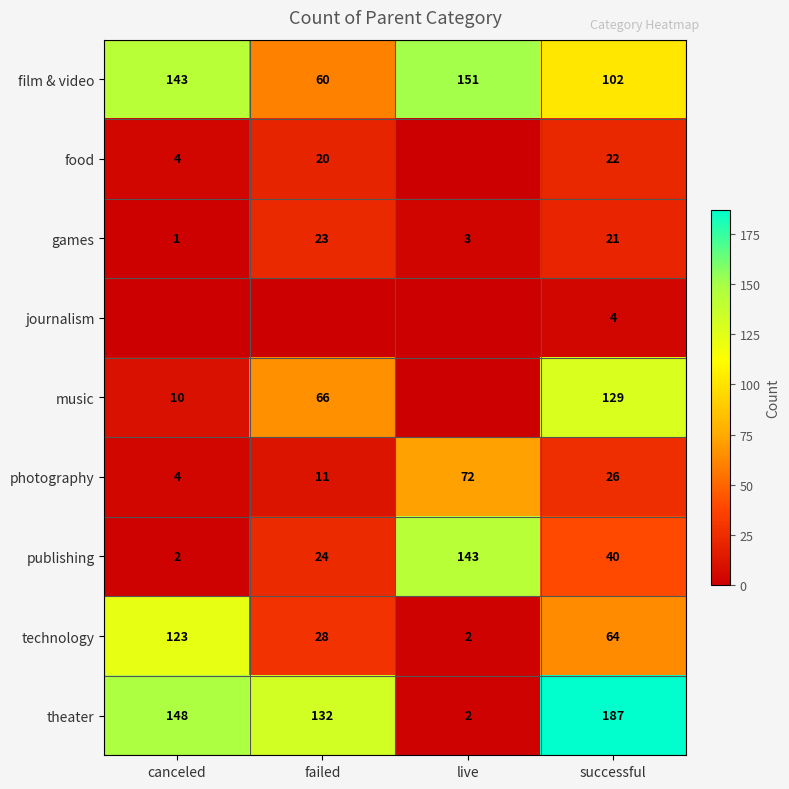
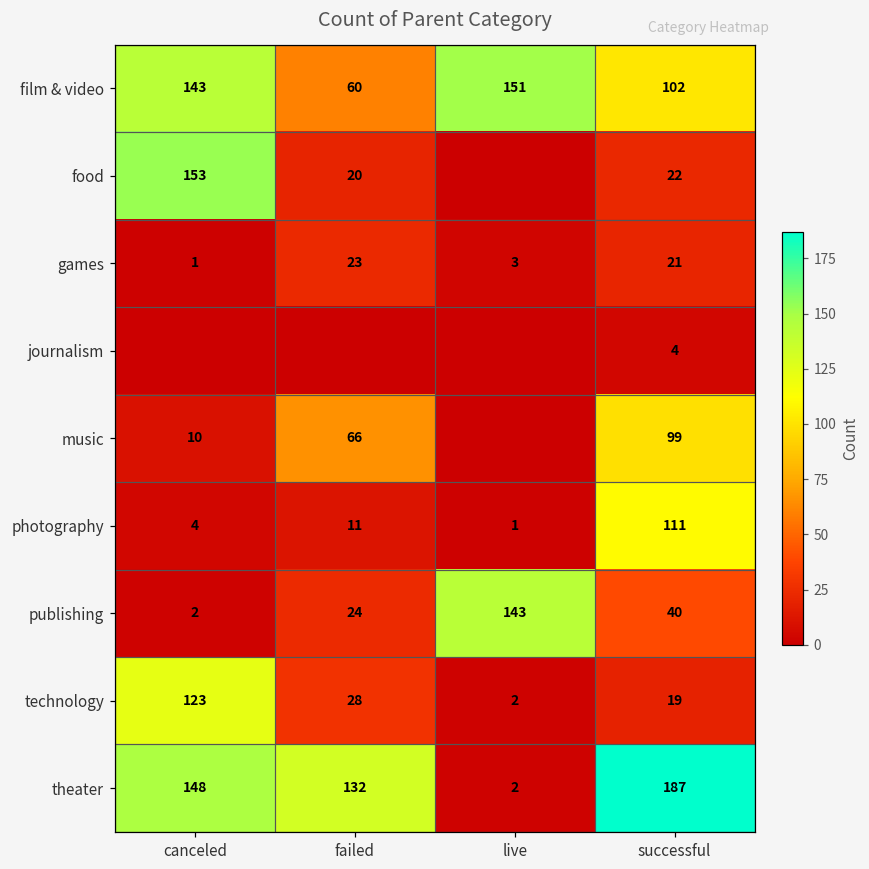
  {
    "film & video": {
      "canceled": 143,
      "failed": 60,
      "live": 151,
      "successful": 102
    },
    "food": {
-     "canceled": 4,
+     "canceled": 153,
      "failed": 20,
      "successful": 22
    },
    "games": {
      "canceled": 1,
      "failed": 23,
      "live": 3,
      "successful": 21
    },
    "journalism": {
      "successful": 4
    },
    "music": {
      "canceled": 10,
      "failed": 66,
-     "successful": 129
+     "successful": 99
    },
    "photography": {
      "canceled": 4,
      "failed": 11,
-     "live": 72,
-     "successful": 26
+     "live": 1,
+     "successful": 111
    },
    "publishing": {
      "canceled": 2,
      "failed": 24,
      "live": 143,
      "successful": 40
    },
    "technology": {
      "canceled": 123,
      "failed": 28,
      "live": 2,
-     "successful": 64
+     "successful": 19
    },
    "theater": {
      "canceled": 148,
      "failed": 132,
      "live": 2,
      "successful": 187
    }
  }
